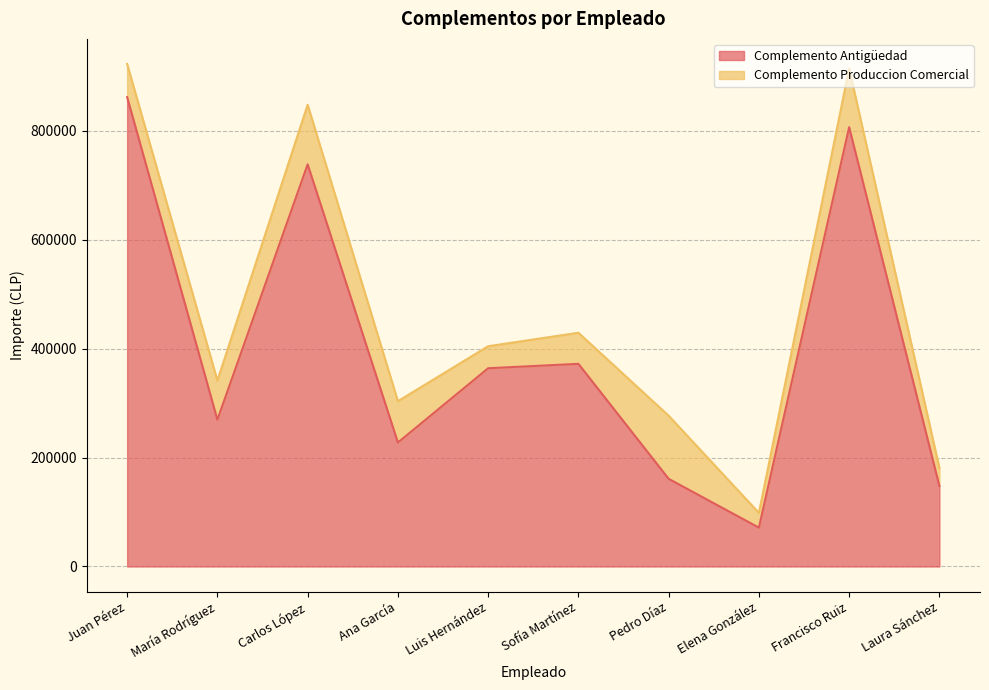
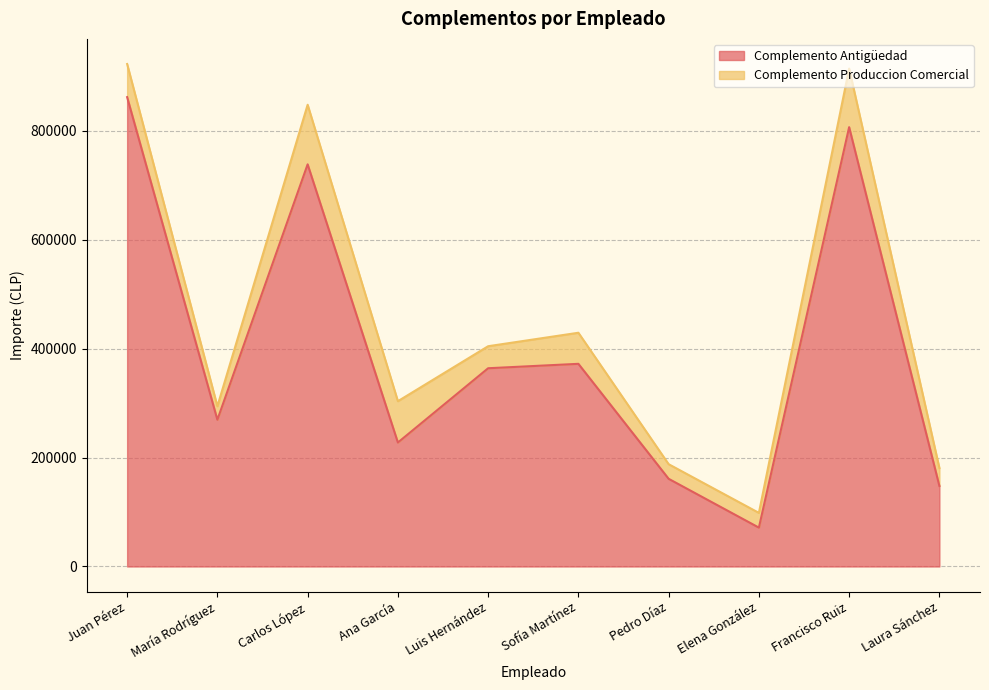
  {
    "Complemento Antigüedad": {
      "Juan Pérez": 860000,
      "María Rodríguez": 270000,
      "Carlos López": 740000,
      "Ana García": 230000,
      "Luis Hernández": 360000,
      "Sofía Martínez": 370000,
      "Pedro Díaz": 160000,
      "Elena González": 70000,
      "Francisco Ruiz": 810000,
      "Laura Sánchez": 150000
    },
    "Complemento Produccion Comercial": {
      "Juan Pérez": 60000,
-     "María Rodríguez": 70000,
+     "María Rodríguez": 20000,
      "Carlos López": 110000,
      "Ana García": 80000,
      "Luis Hernández": 40000,
      "Sofía Martínez": 60000,
-     "Pedro Díaz": 120000,
+     "Pedro Díaz": 30000,
      "Elena González": 30000,
      "Laura Sánchez": 30000
    }
  }
